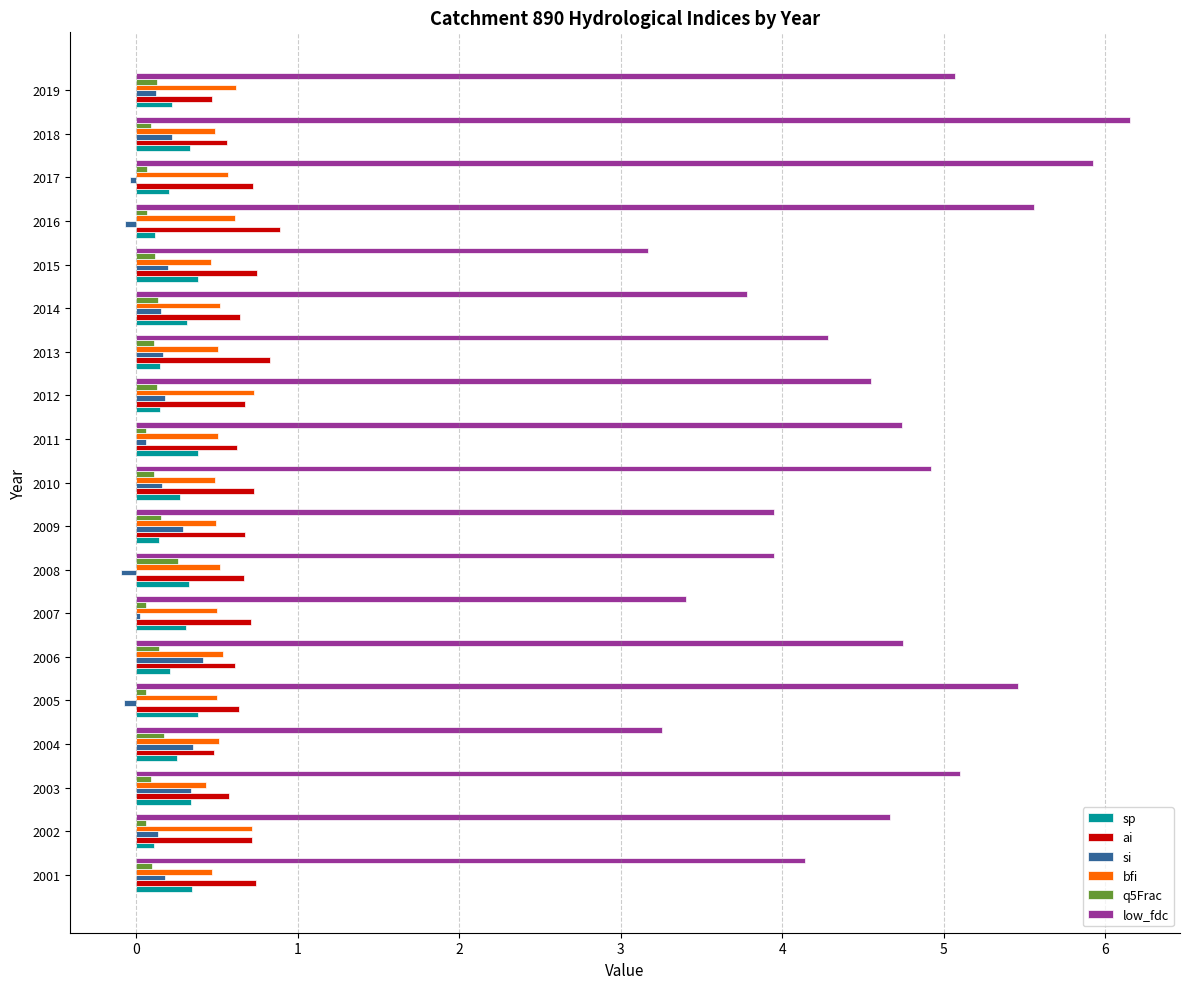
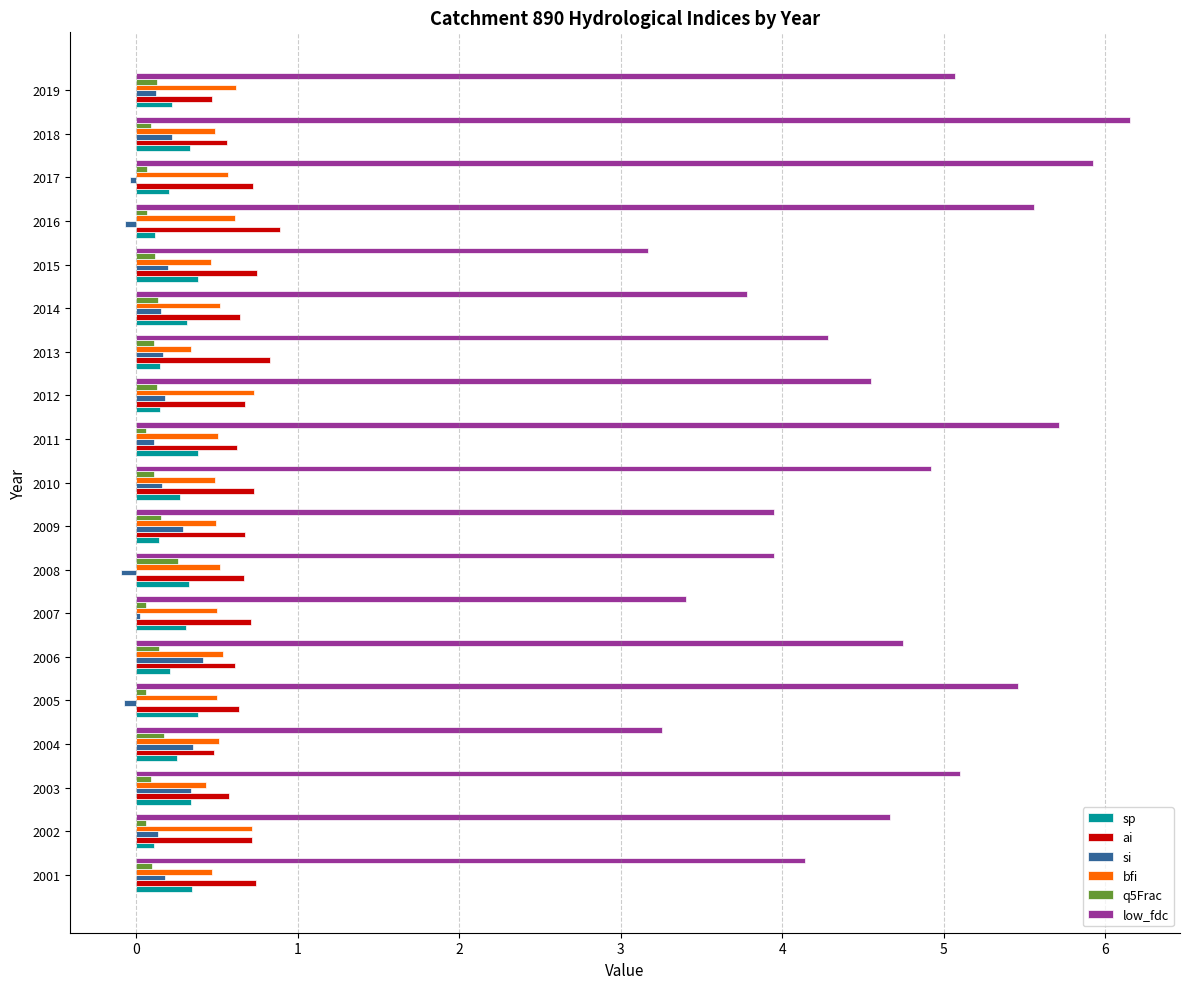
  {
    "sp": {
      "2019": 0.22,
      "2018": 0.33,
      "2017": 0.20,
      "2016": 0.11,
      "2015": 0.38,
      "2014": 0.32,
      "2013": 0.14,
      "2012": 0.15,
      "2011": 0.38,
      "2010": 0.27,
      "2009": 0.14,
      "2008": 0.32,
      "2007": 0.31,
      "2006": 0.21,
      "2005": 0.38,
      "2004": 0.25,
      "2003": 0.34,
      "2002": 0.11,
      "2001": 0.34
    },
    "ai": {
      "2019": 0.47,
      "2018": 0.56,
      "2017": 0.73,
      "2016": 0.89,
      "2015": 0.75,
      "2014": 0.64,
      "2013": 0.83,
      "2012": 0.67,
      "2011": 0.63,
      "2010": 0.73,
      "2009": 0.68,
      "2008": 0.67,
      "2007": 0.71,
      "2006": 0.61,
      "2005": 0.64,
      "2004": 0.48,
      "2003": 0.57,
      "2002": 0.72,
      "2001": 0.74
    },
    "si": {
      "2019": 0.12,
      "2018": 0.22,
      "2017": -0.04,
      "2016": -0.07,
      "2015": 0.20,
      "2014": 0.15,
      "2013": 0.16,
      "2012": 0.17,
-     "2011": 0.06,
+     "2011": 0.11,
      "2010": 0.16,
      "2009": 0.29,
      "2008": -0.10,
      "2007": 0.02,
      "2006": 0.41,
      "2005": -0.08,
      "2004": 0.35,
      "2003": 0.34,
      "2002": 0.13,
      "2001": 0.17
    },
    "bfi": {
      "2019": 0.62,
      "2018": 0.49,
      "2017": 0.57,
      "2016": 0.61,
      "2015": 0.46,
      "2014": 0.52,
-     "2013": 0.50,
+     "2013": 0.34,
      "2012": 0.73,
      "2011": 0.50,
      "2010": 0.49,
      "2009": 0.49,
      "2008": 0.52,
      "2007": 0.50,
      "2006": 0.54,
      "2005": 0.50,
      "2004": 0.51,
      "2003": 0.43,
      "2002": 0.72,
      "2001": 0.47
    },
    "q5Frac": {
      "2019": 0.13,
      "2018": 0.09,
      "2017": 0.07,
      "2016": 0.06,
      "2015": 0.11,
      "2014": 0.13,
      "2013": 0.11,
      "2012": 0.13,
      "2011": 0.06,
      "2010": 0.11,
      "2009": 0.15,
      "2008": 0.26,
      "2007": 0.06,
      "2006": 0.14,
      "2005": 0.06,
      "2004": 0.17,
      "2003": 0.09,
      "2002": 0.06,
      "2001": 0.10
    },
    "low_fdc": {
      "2019": 5.07,
      "2018": 6.15,
      "2017": 5.93,
      "2016": 5.56,
      "2015": 3.17,
      "2014": 3.78,
      "2013": 4.29,
      "2012": 4.55,
-     "2011": 4.74,
+     "2011": 5.71,
      "2010": 4.92,
      "2009": 3.95,
      "2008": 3.95,
      "2007": 3.41,
      "2006": 4.75,
      "2005": 5.46,
      "2004": 3.26,
      "2003": 5.10,
      "2002": 4.67,
      "2001": 4.14
    }
  }
